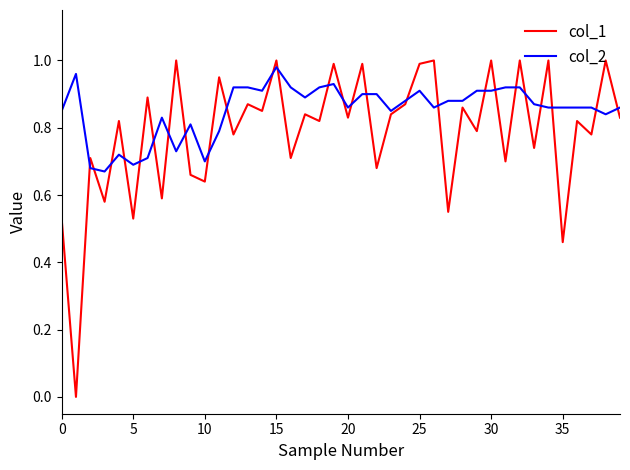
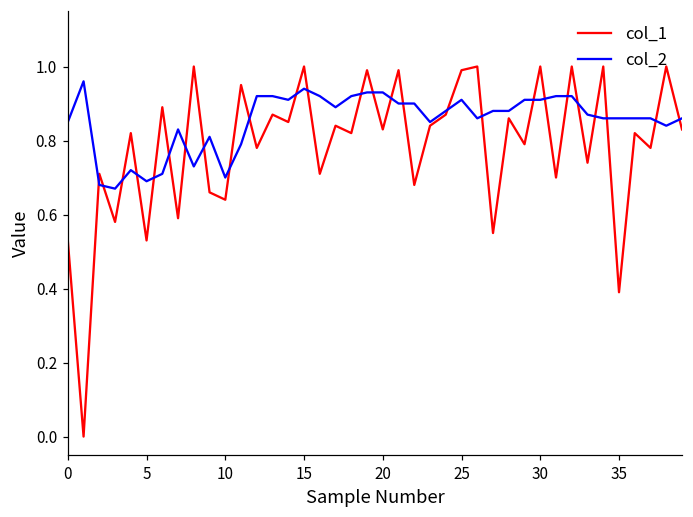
  {
    "col_1": {
      "0": 0.53,
      "5": 0.53,
      "10": 0.64,
      "15": 1.00,
      "20": 0.83,
      "25": 0.99,
      "30": 1.00,
-     "35": 0.46
+     "35": 0.39
    },
    "col_2": {
      "0": 0.85,
      "5": 0.69,
      "10": 0.70,
-     "15": 0.98,
-     "20": 0.86,
+     "15": 0.94,
+     "20": 0.93,
      "25": 0.91,
      "30": 0.91,
      "35": 0.86
    }
  }
